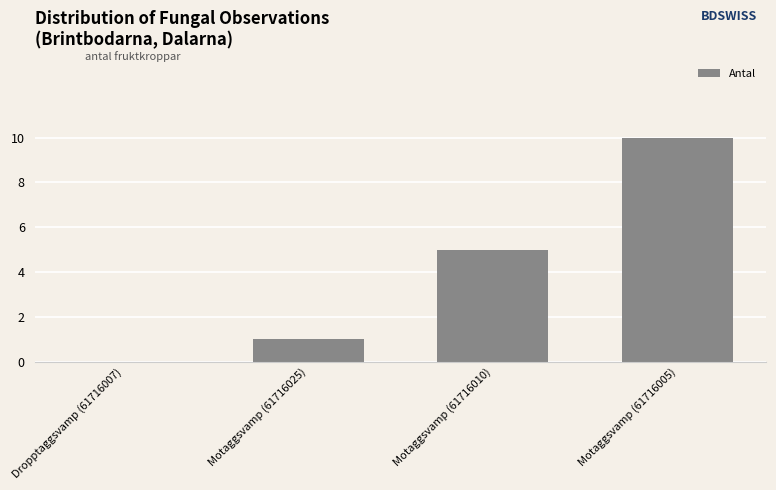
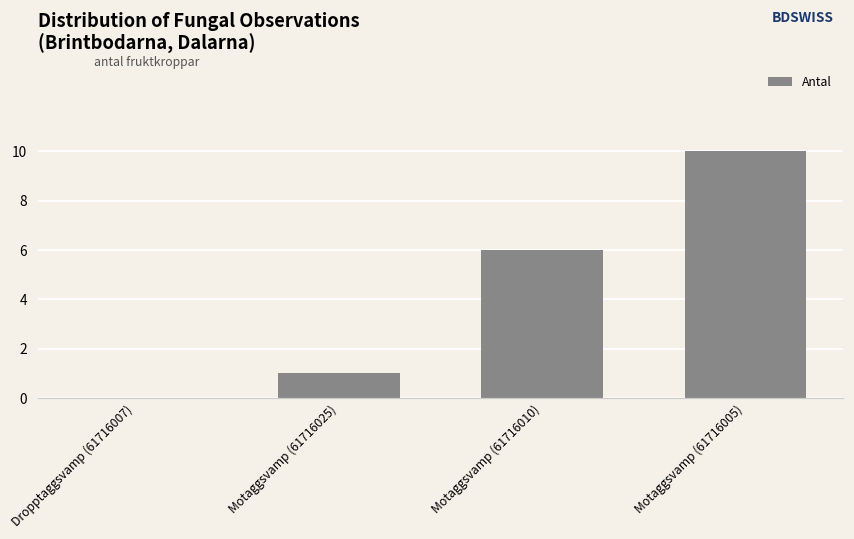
  {
    "Dropptaggsvamp (61716007)": 0,
    "Motaggsvamp (61716025)": 1,
-   "Motaggsvamp (61716010)": 5,
+   "Motaggsvamp (61716010)": 6,
    "Motaggsvamp (61716005)": 10
  }
